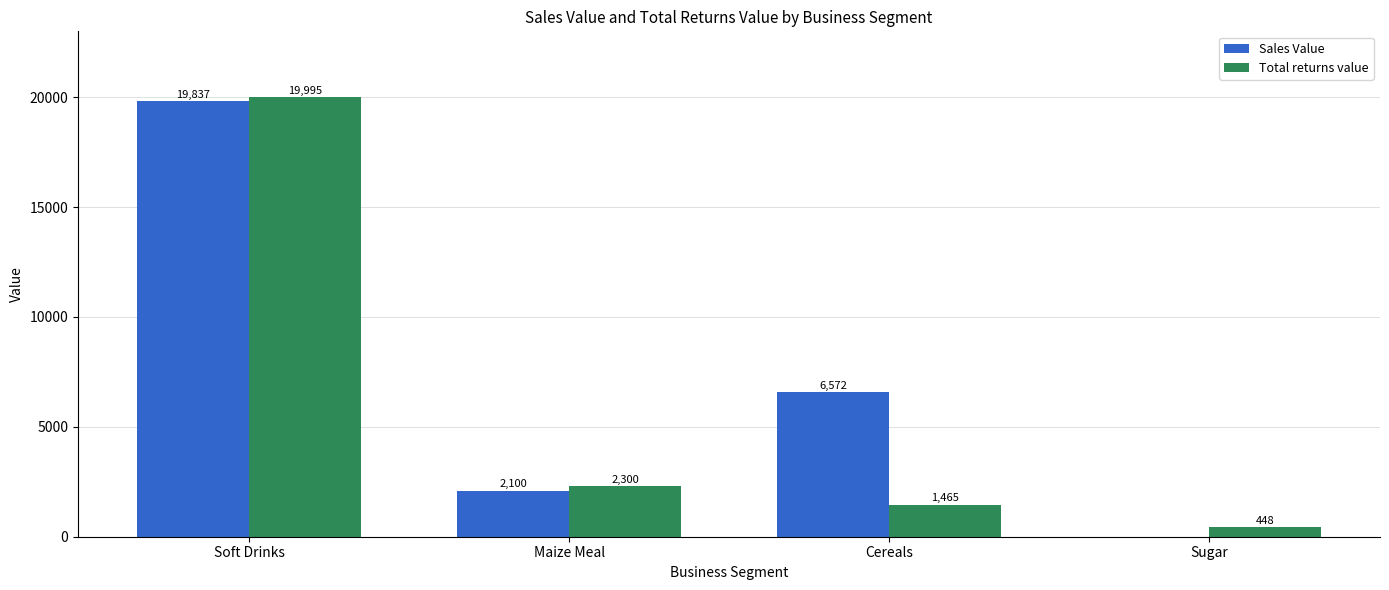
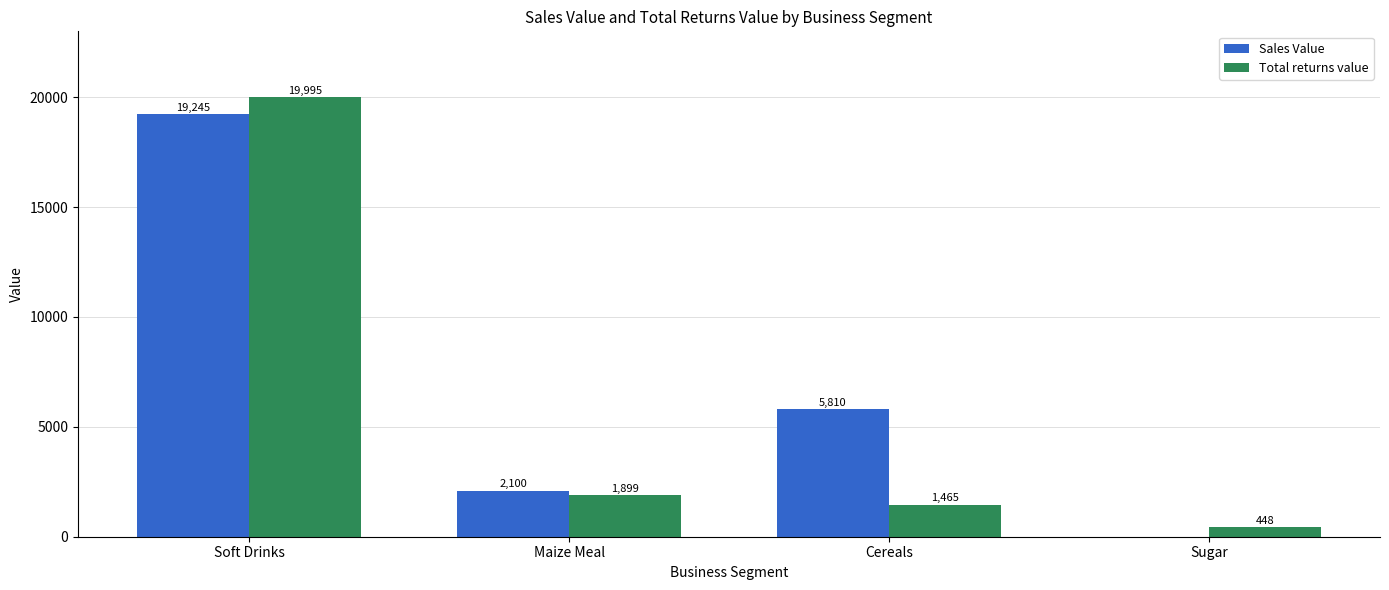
  {
    "Sales Value": {
-     "Soft Drinks": "19,837",
+     "Soft Drinks": "19,245",
      "Maize Meal": "2,100",
-     "Cereals": "6,572"
+     "Cereals": "5,810"
    },
    "Total returns value": {
      "Soft Drinks": "19,995",
-     "Maize Meal": "2,300",
+     "Maize Meal": "1,899",
      "Cereals": "1,465",
      "Sugar": "448"
    }
  }
